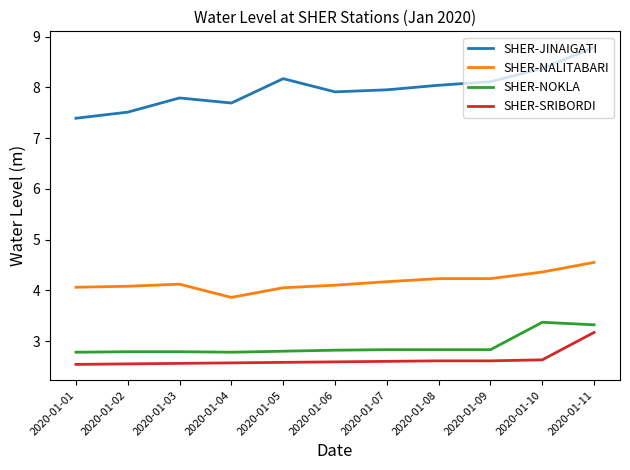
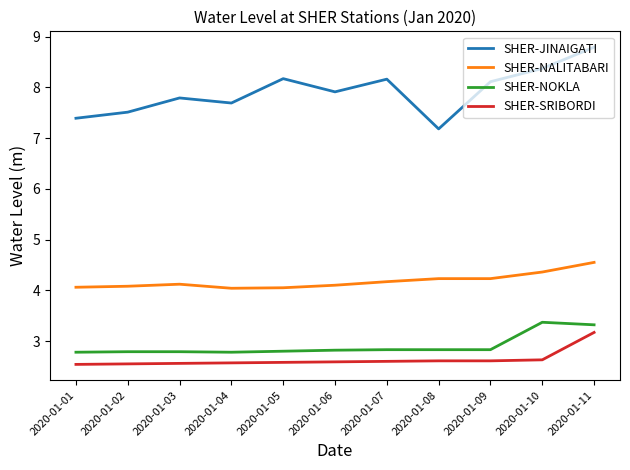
  {
    "SHER-JINAIGATI": {
      "2020-01-01": 7.4,
      "2020-01-02": 7.5,
      "2020-01-03": 7.8,
      "2020-01-04": 7.7,
      "2020-01-05": 8.2,
      "2020-01-06": 7.9,
-     "2020-01-07": 8.0,
-     "2020-01-08": 8.0
+     "2020-01-07": 8.2,
+     "2020-01-08": 7.2
    },
    "SHER-NALITABARI": {
      "2020-01-01": 4.1,
      "2020-01-02": 4.1,
      "2020-01-03": 4.1,
-     "2020-01-04": 3.9,
+     "2020-01-04": 4.0,
      "2020-01-05": 4.1,
      "2020-01-06": 4.1,
      "2020-01-07": 4.2,
      "2020-01-08": 4.2,
      "2020-01-09": 4.2,
      "2020-01-10": 4.4,
      "2020-01-11": 4.6
    },
    "SHER-NOKLA": {
      "2020-01-01": 2.8,
      "2020-01-02": 2.8,
      "2020-01-03": 2.8,
      "2020-01-04": 2.8,
      "2020-01-05": 2.8,
      "2020-01-06": 2.8,
      "2020-01-07": 2.8,
      "2020-01-08": 2.8,
      "2020-01-09": 2.8,
      "2020-01-10": 3.4,
      "2020-01-11": 3.3
    },
    "SHER-SRIBORDI": {
      "2020-01-01": 2.5,
      "2020-01-02": 2.6,
      "2020-01-03": 2.6,
      "2020-01-04": 2.6,
      "2020-01-05": 2.6,
      "2020-01-06": 2.6,
      "2020-01-07": 2.6,
      "2020-01-08": 2.6,
      "2020-01-09": 2.6,
      "2020-01-10": 2.6,
      "2020-01-11": 3.2
    }
  }
